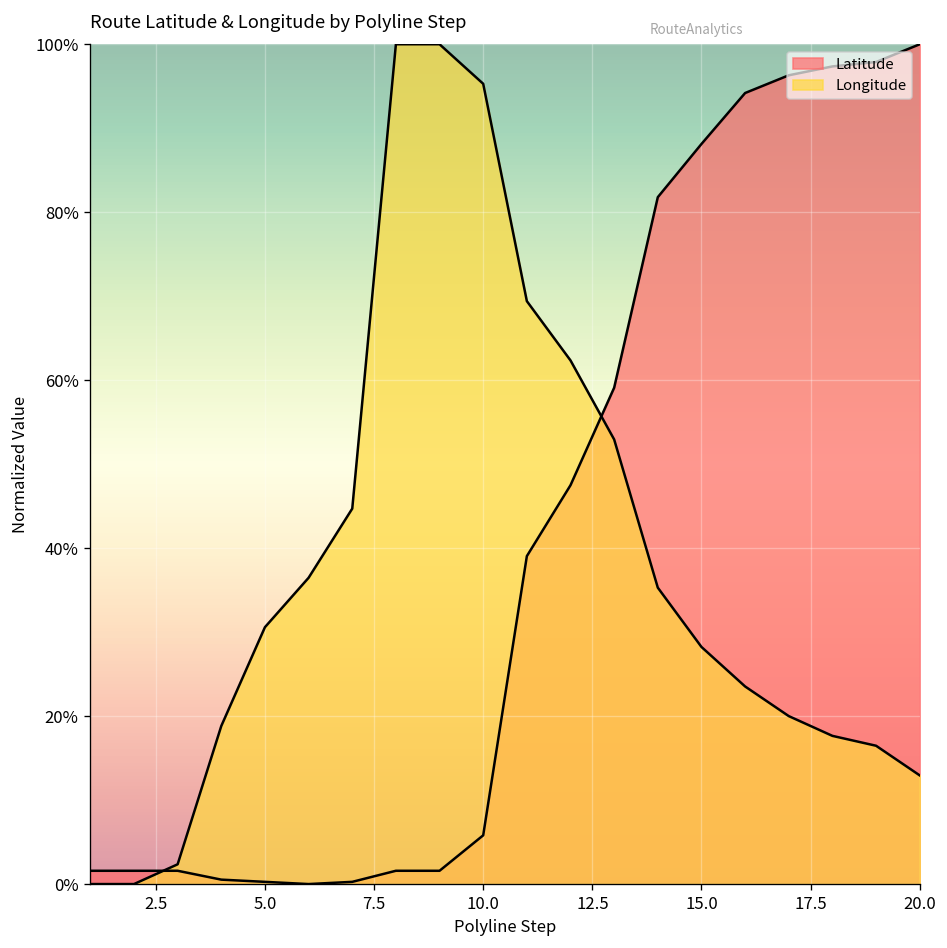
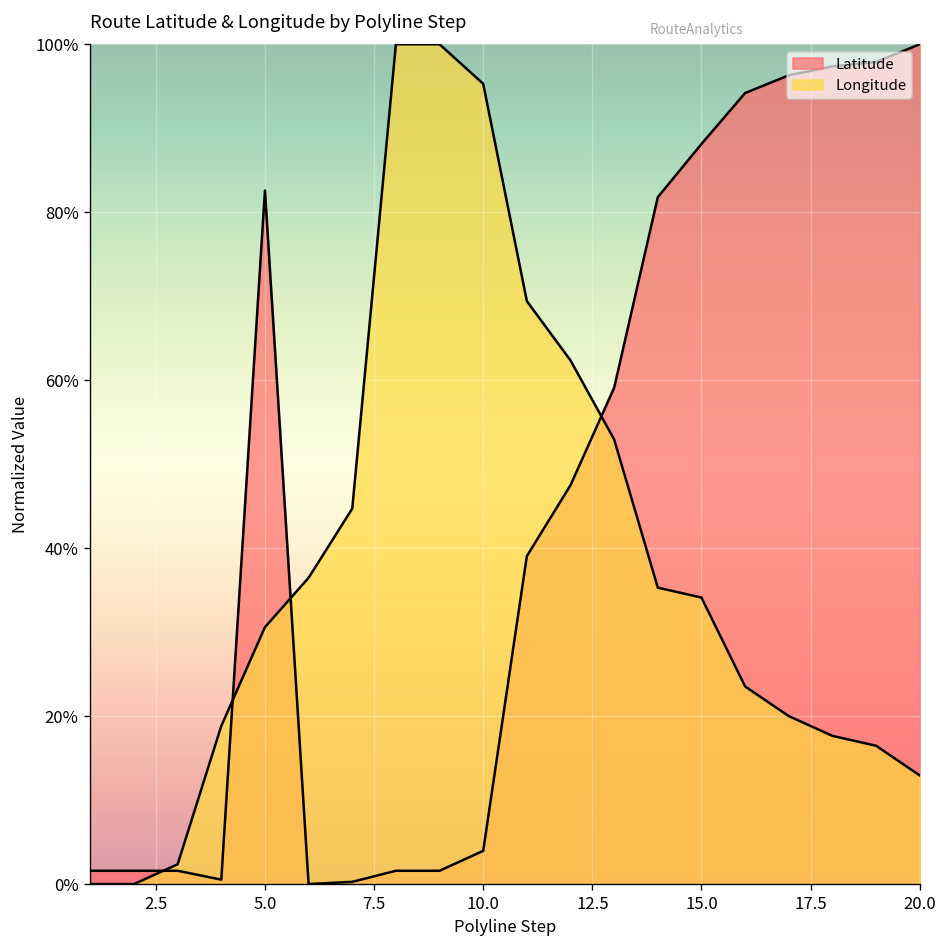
  {
    "Latitude": {
-     "5.0": "0%",
-     "10.0": "6%",
+     "5.0": "83%",
+     "10.0": "4%",
      "15.0": "88%",
      "20.0": "100%"
    },
    "Longitude": {
      "5.0": "31%",
      "10.0": "95%",
-     "15.0": "28%",
+     "15.0": "34%",
      "20.0": "13%"
    }
  }
